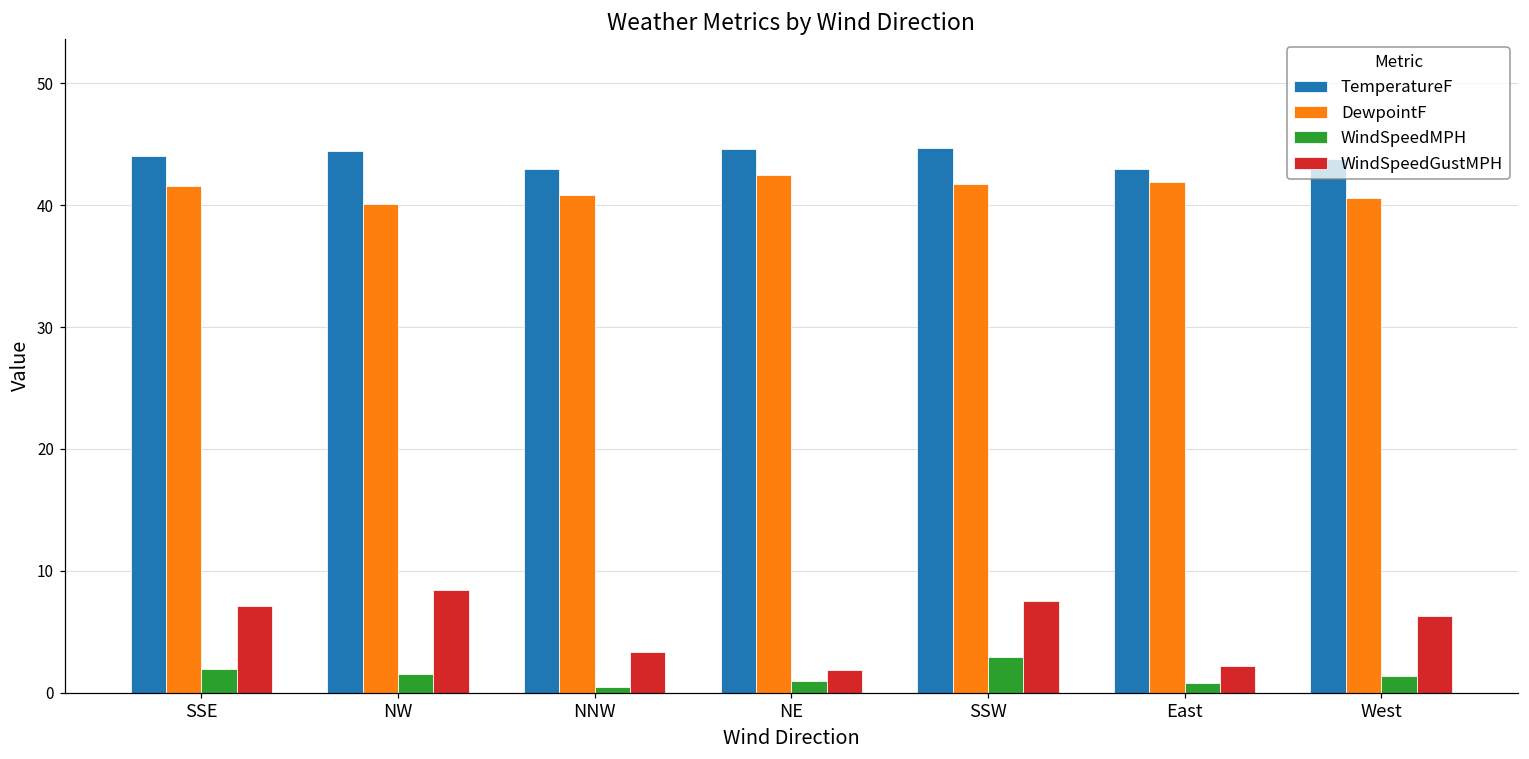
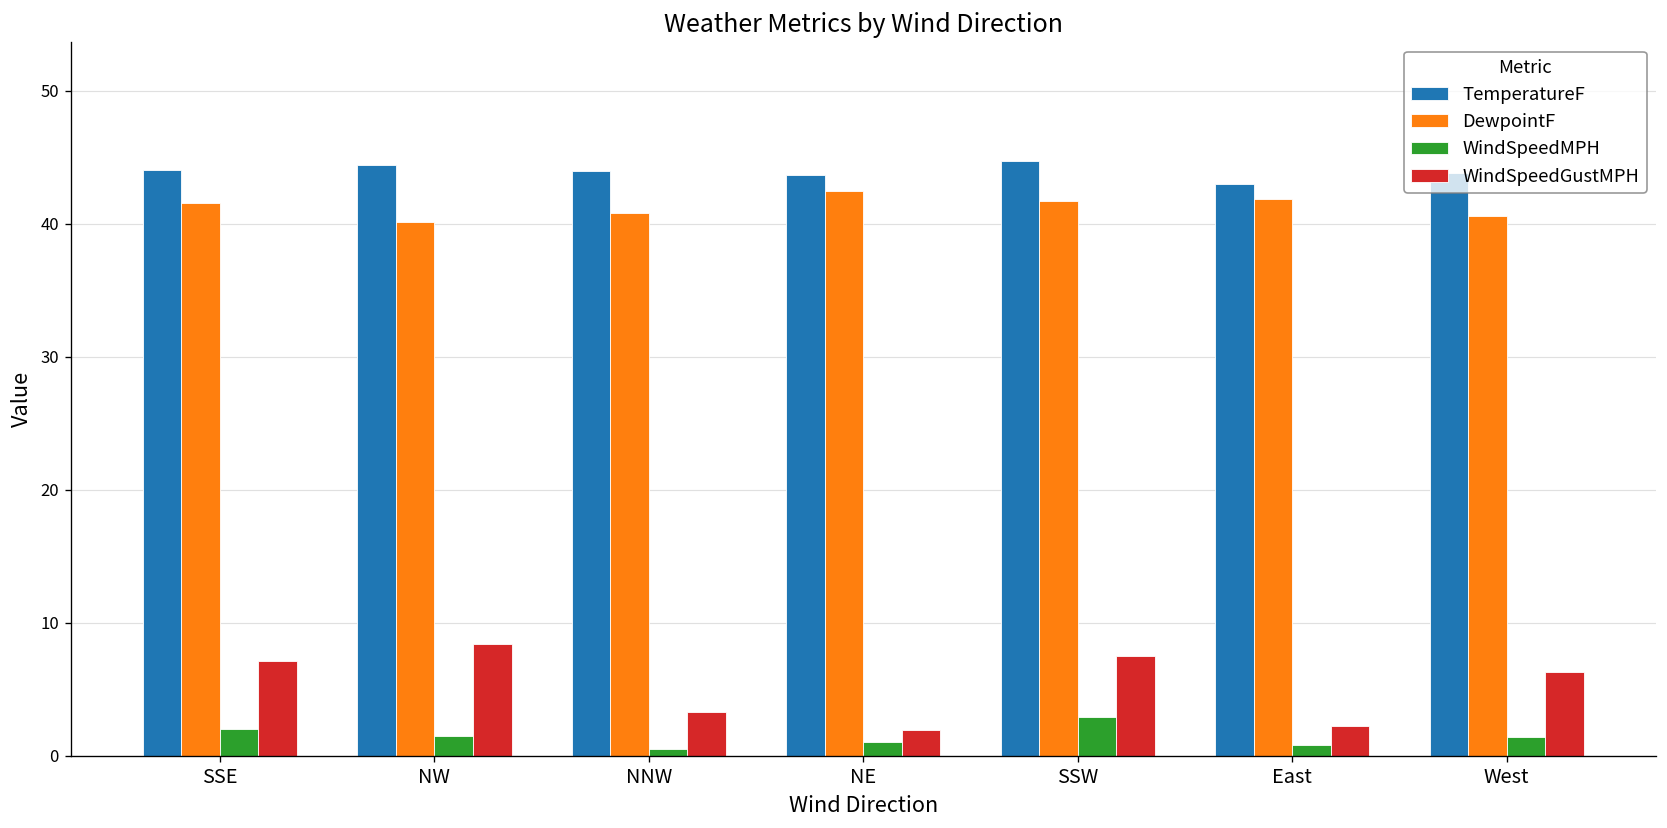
  {
    "TemperatureF": {
      "SSE": 44.1,
      "NW": 44.4,
-     "NNW": 43,
-     "NE": 44.6,
+     "NNW": 44,
+     "NE": 43.7,
      "SSW": 44.7,
      "East": 43.0
    },
    "DewpointF": {
      "SSE": 41.6,
      "NW": 40.1,
      "NNW": 40.8,
      "NE": 42.5,
      "SSW": 41.7,
      "East": 41.9,
      "West": 40.6
    },
    "WindSpeedMPH": {
      "SSE": 2.0,
      "NW": 1.5,
      "NNW": 0.5,
      "NE": 1.0,
      "SSW": 2.9,
      "East": 0.8,
      "West": 1.4
    },
    "WindSpeedGustMPH": {
      "SSE": 7.1,
      "NW": 8.4,
      "NNW": 3.3,
      "NE": 1.9,
      "SSW": 7.5,
      "East": 2.2,
      "West": 6.3
    }
  }
